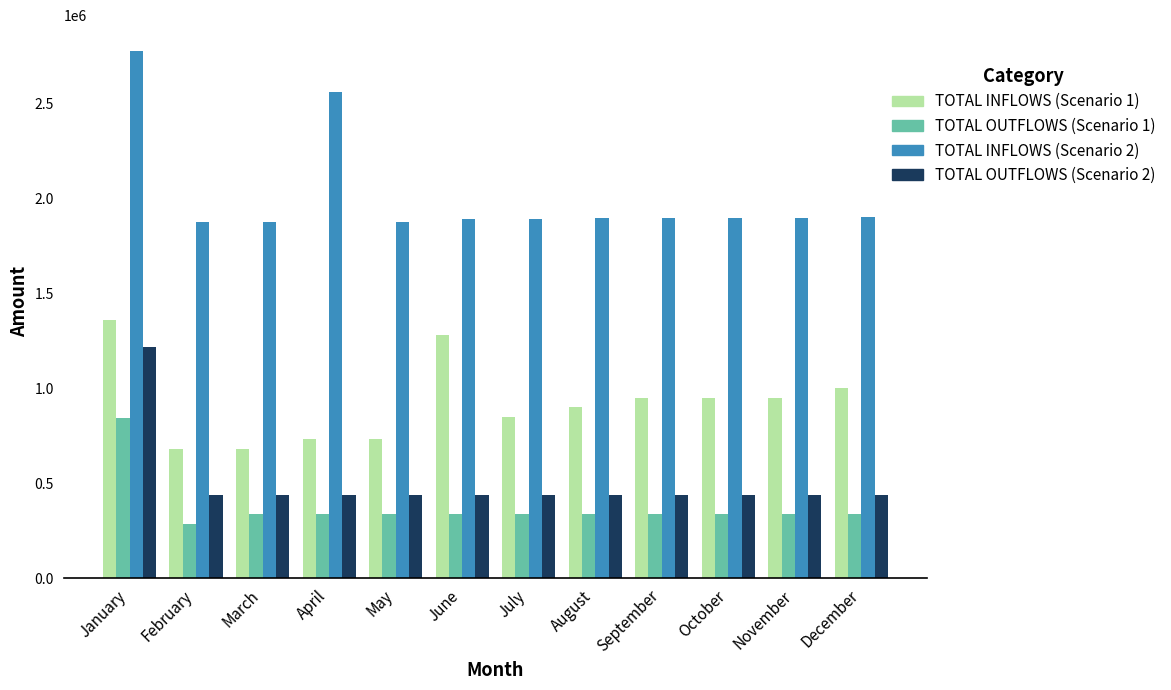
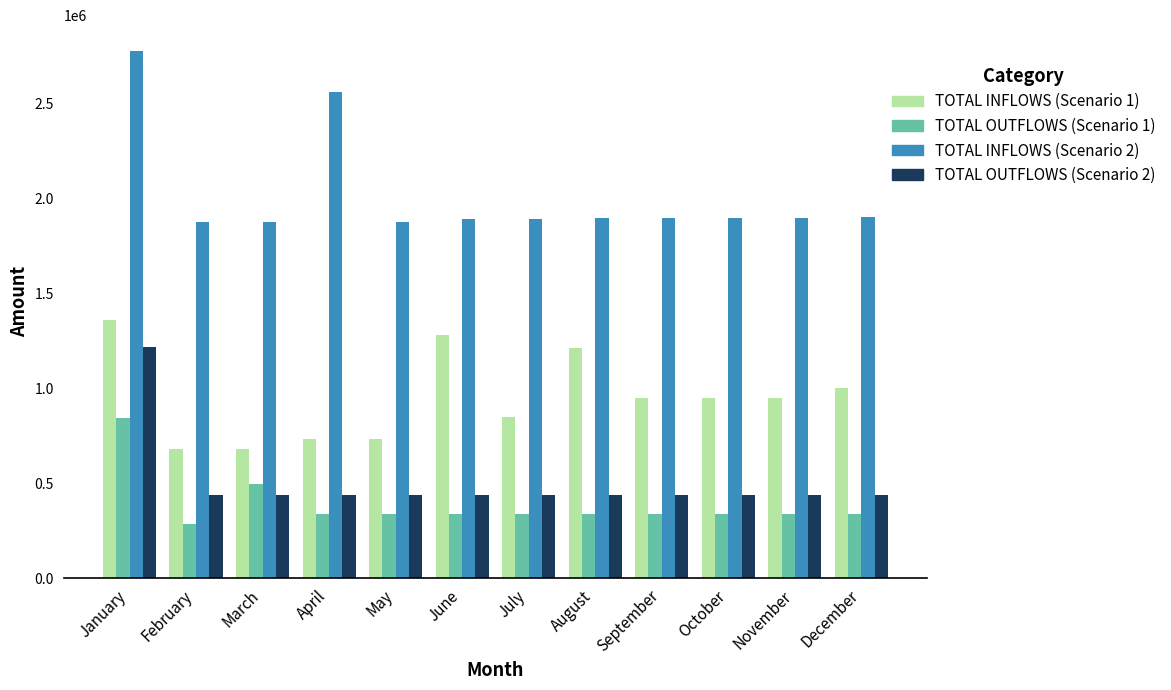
  {
    "TOTAL INFLOWS (Scenario 1)": {
      "January": 1360000,
      "February": 680000,
      "March": 680000,
      "April": 730000,
      "May": 730000,
      "June": 1280000,
      "July": 850000,
-     "August": 900000,
+     "August": 1210000,
      "September": 950000,
      "October": 950000,
      "November": 950000,
      "December": 1000000
    },
    "TOTAL OUTFLOWS (Scenario 1)": {
      "January": 840000,
      "February": 280000,
-     "March": 340000,
+     "March": 500000,
      "April": 340000,
      "May": 340000,
      "June": 340000,
      "July": 340000,
      "August": 340000,
      "September": 340000,
      "October": 340000,
      "November": 340000,
      "December": 340000
    },
    "TOTAL INFLOWS (Scenario 2)": {
      "January": 2770000,
      "February": 1870000,
      "March": 1870000,
      "April": 2560000,
      "May": 1870000,
      "June": 1890000,
      "July": 1890000,
      "August": 1900000,
      "September": 1900000,
      "October": 1900000,
      "November": 1900000,
      "December": 1900000
    },
    "TOTAL OUTFLOWS (Scenario 2)": {
      "January": 1210000,
      "February": 440000,
      "March": 440000,
      "April": 440000,
      "May": 440000,
      "June": 440000,
      "July": 440000,
      "August": 440000,
      "September": 440000,
      "October": 440000,
      "November": 440000,
      "December": 440000
    }
  }
